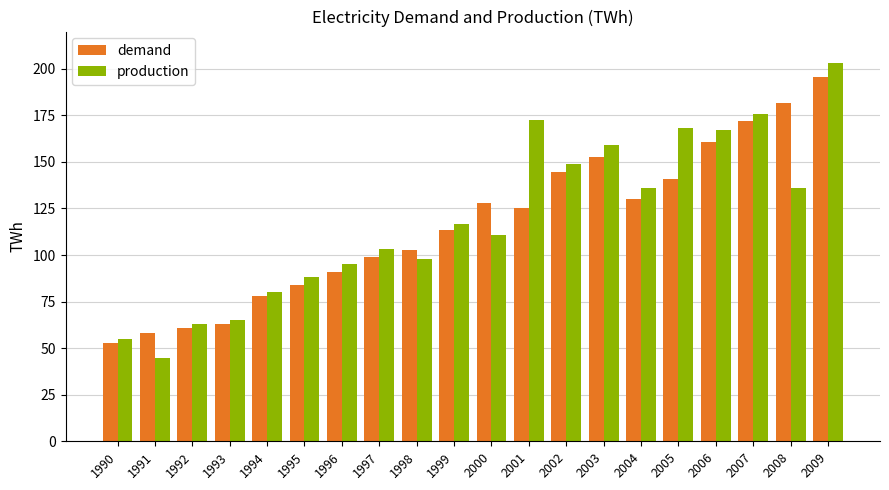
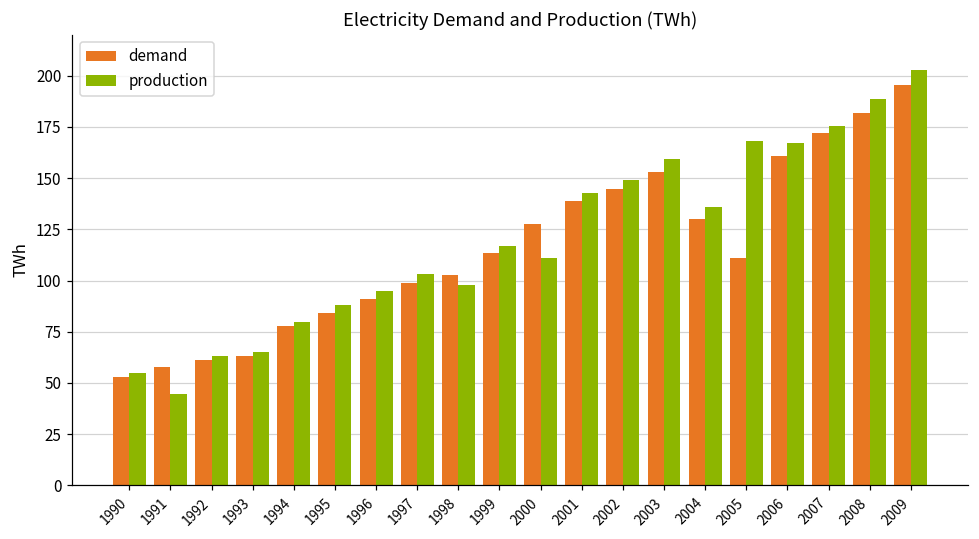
  {
    "demand": {
      "1990": 53,
      "1991": 58,
      "1992": 61,
      "1993": 63,
      "1994": 78,
      "1995": 84,
      "1996": 91,
      "1997": 99,
      "1998": 103,
      "1999": 113,
      "2000": 128,
-     "2001": 125,
+     "2001": 139,
      "2002": 145,
      "2003": 153,
      "2004": 130,
-     "2005": 141,
+     "2005": 111,
      "2006": 161,
      "2007": 172,
      "2008": 182,
      "2009": 195
    },
    "production": {
      "1990": 55,
      "1991": 45,
      "1992": 63,
      "1993": 65,
      "1994": 80,
      "1995": 88,
      "1996": 95,
      "1997": 103,
      "1998": 98,
      "1999": 117,
      "2000": 111,
-     "2001": 172,
+     "2001": 143,
      "2002": 149,
      "2003": 159,
      "2004": 136,
      "2005": 168,
      "2006": 167,
      "2007": 176,
-     "2008": 136,
+     "2008": 189,
      "2009": 203
    }
  }
